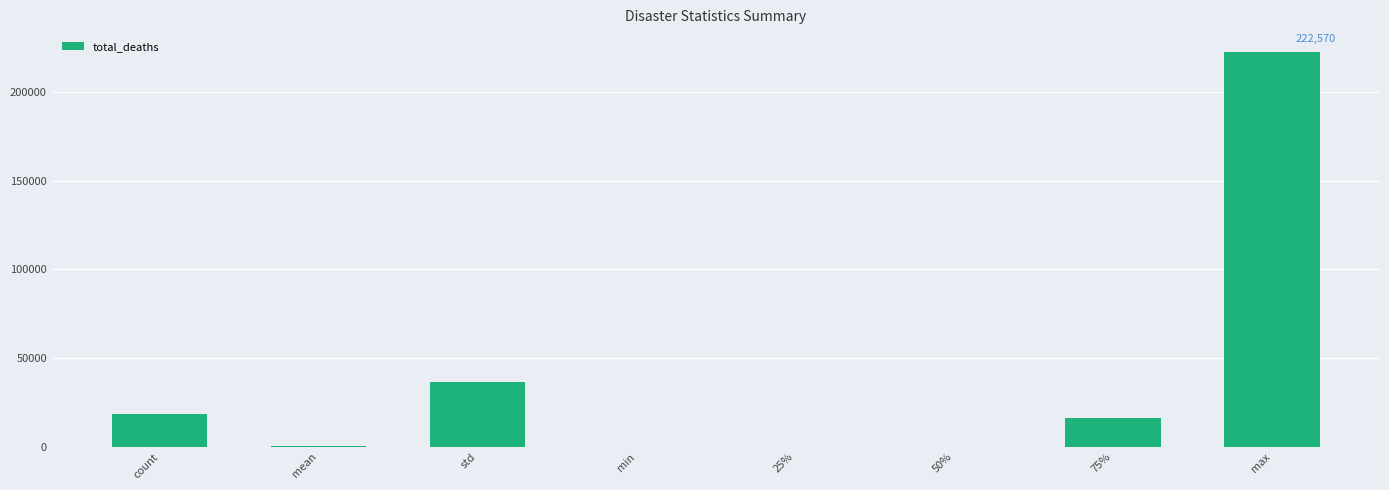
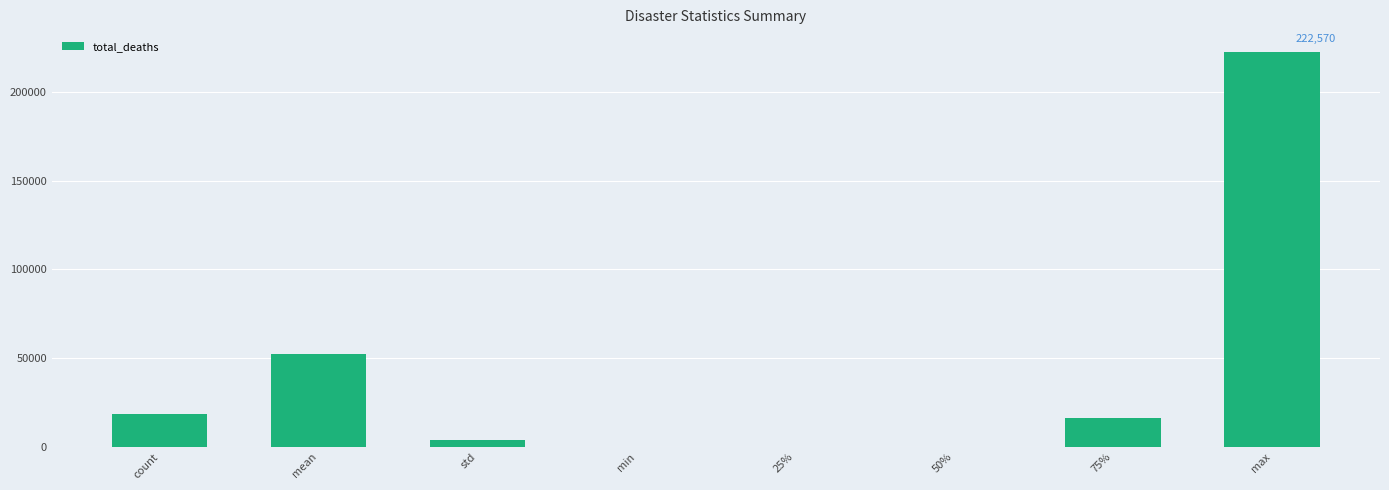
  {
    "count": 18000,
-   "mean": 0,
-   "std": 37000,
+   "mean": 52000,
+   "std": 4000,
    "min": 0,
    "25%": 0,
    "75%": 16000,
    "max": 223000
  }
